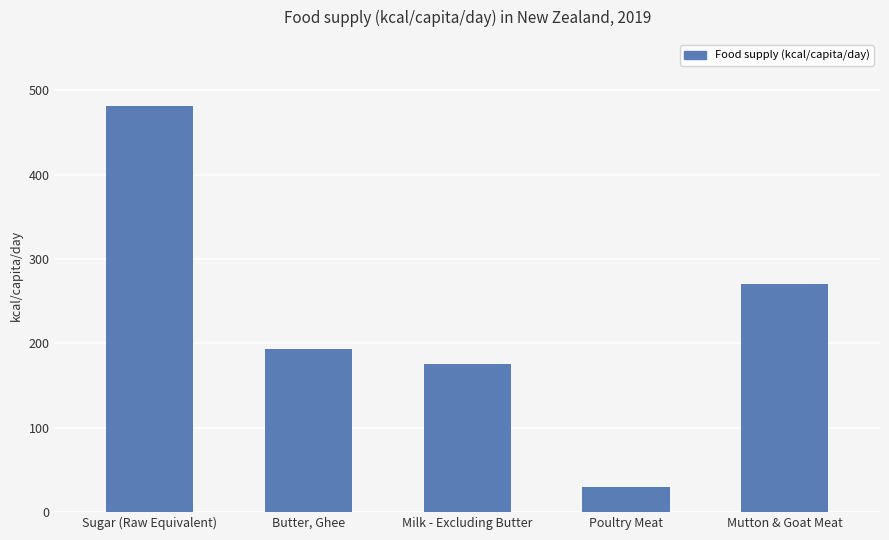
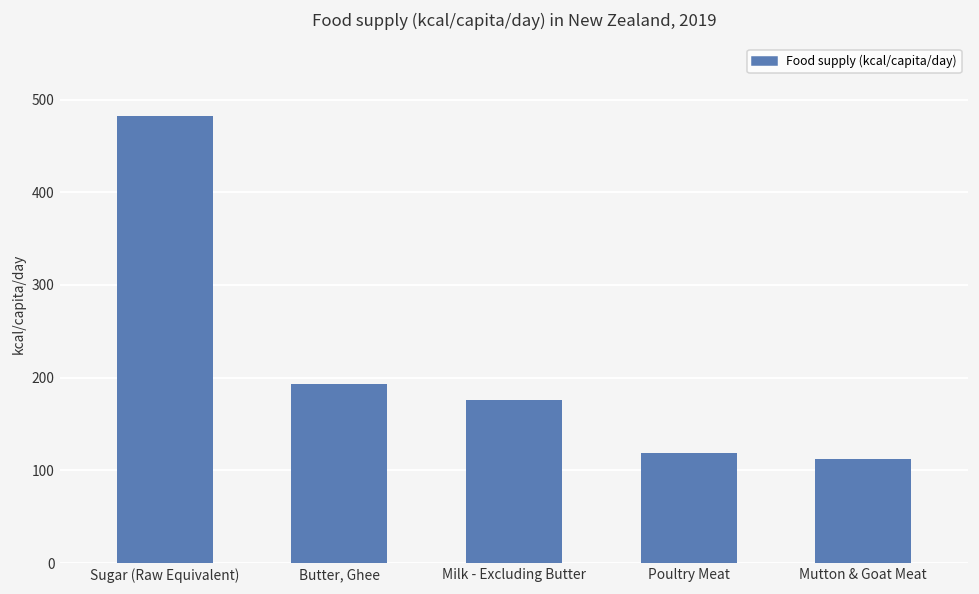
  {
    "Sugar (Raw Equivalent)": 480,
    "Butter, Ghee": 190,
    "Milk - Excluding Butter": 180,
-   "Poultry Meat": 30,
-   "Mutton & Goat Meat": 270
+   "Poultry Meat": 120,
+   "Mutton & Goat Meat": 110
  }
